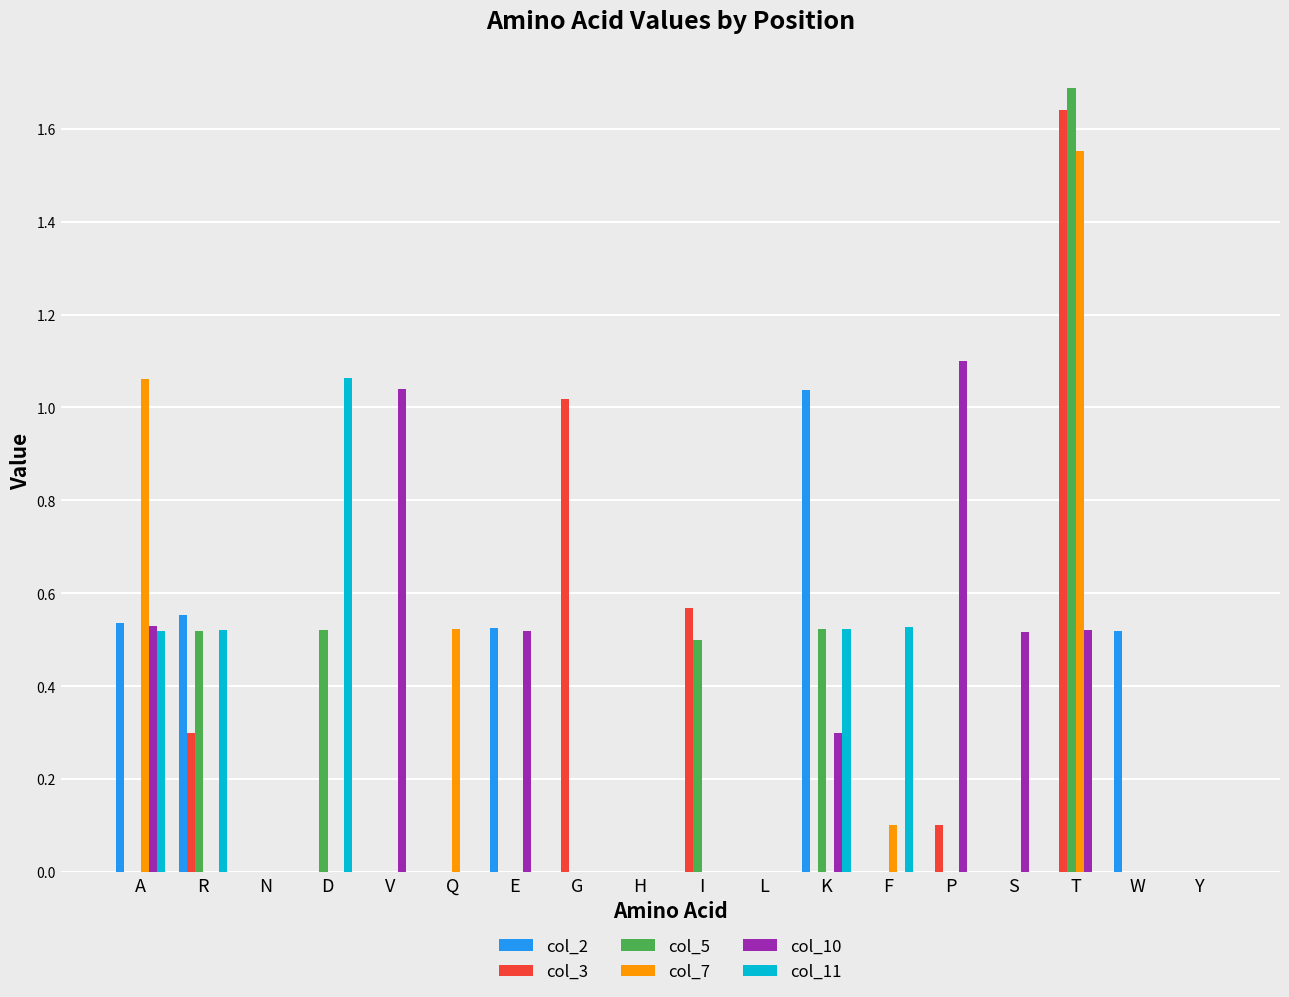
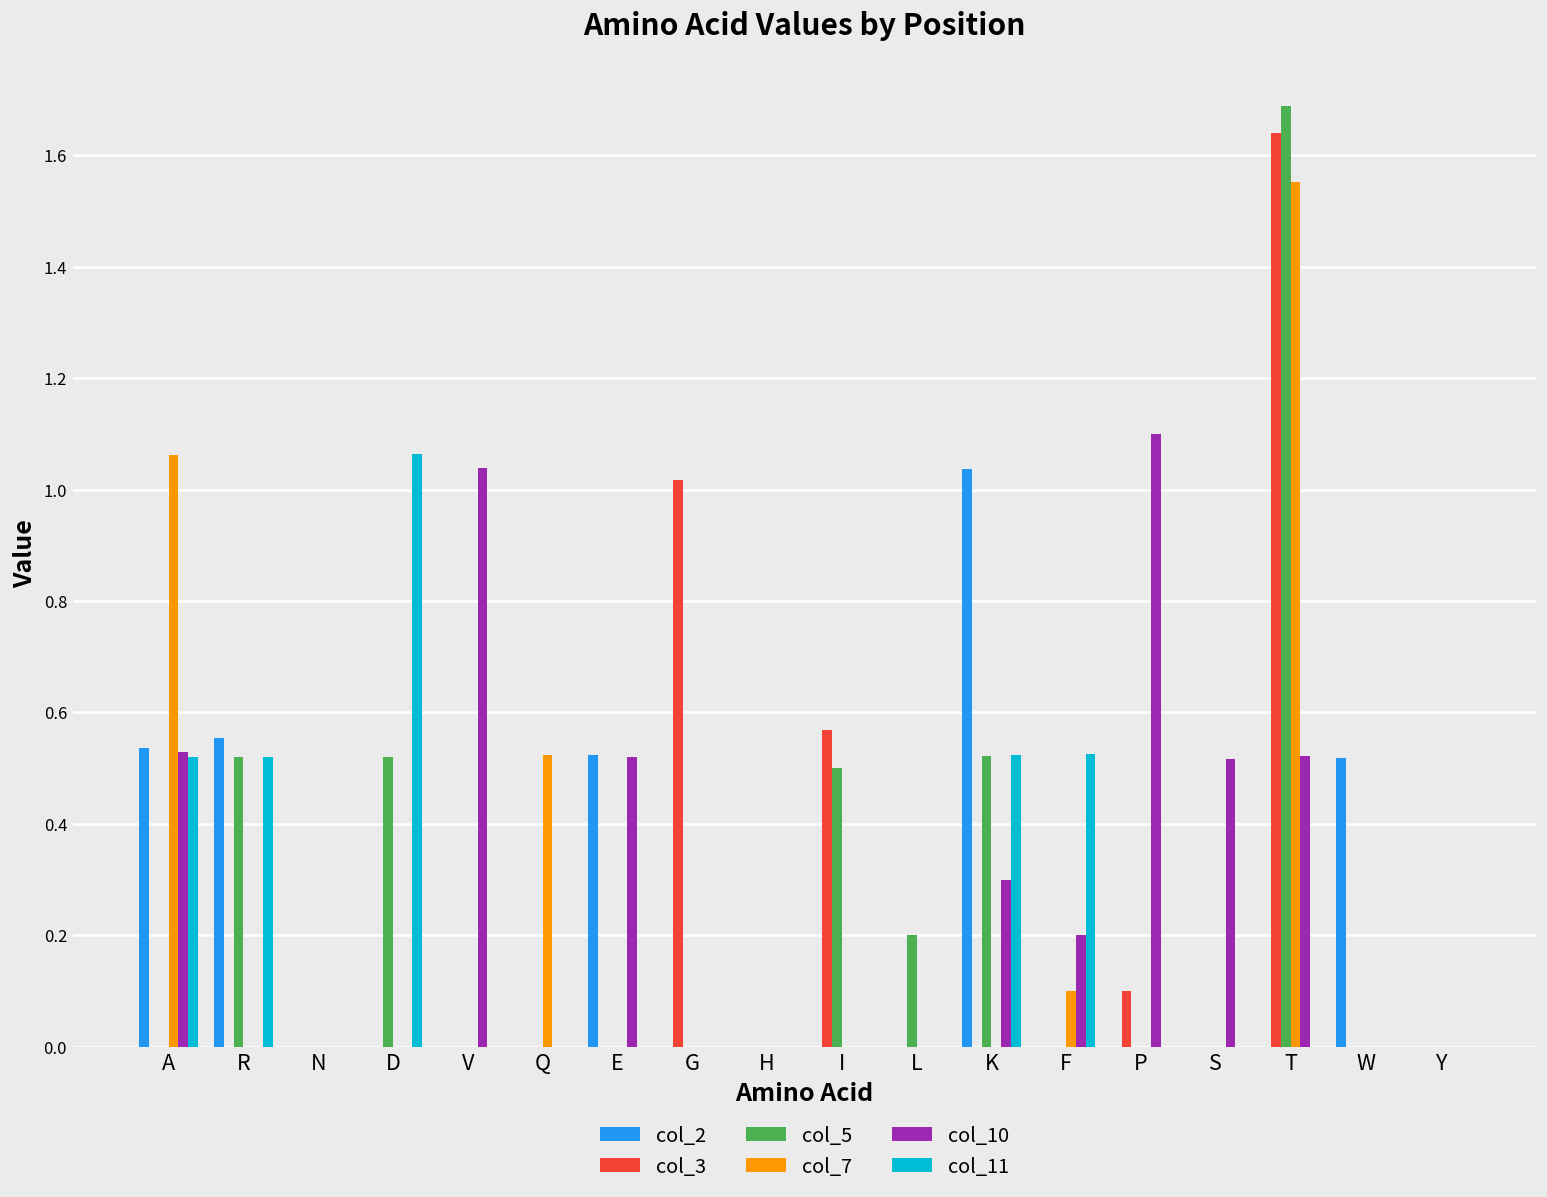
  {
    "col_3": {
      "A": 0.0,
-     "R": 0.3,
+     "R": 0.0,
      "N": 0.0,
      "D": 0.0,
      "V": 0.0,
      "Q": 0.0,
      "E": 0.0,
      "G": 1.02,
      "H": 0.0,
      "I": 0.57,
      "L": 0.0,
      "K": 0.0,
      "F": 0.0,
      "P": 0.1,
      "S": 0.0,
      "T": 1.64,
      "W": 0.0,
      "Y": 0.0
    },
    "col_5": {
      "A": 0.0,
      "R": 0.52,
      "N": 0.0,
      "D": 0.52,
      "V": 0.0,
      "Q": 0.0,
      "E": 0.0,
      "G": 0.0,
      "H": 0.0,
      "I": 0.5,
-     "L": 0.0,
+     "L": 0.2,
      "K": 0.52,
      "F": 0.0,
      "P": 0.0,
      "S": 0.0,
      "T": 1.69,
      "W": 0.0,
      "Y": 0.0
    },
    "col_7": {
      "A": 1.06,
      "R": 0.0,
      "N": 0.0,
      "D": 0.0,
      "V": 0.0,
      "Q": 0.52,
      "E": 0.0,
      "G": 0.0,
      "H": 0.0,
      "I": 0.0,
      "L": 0.0,
      "K": 0.0,
      "F": 0.1,
      "P": 0.0,
      "S": 0.0,
      "T": 1.55,
      "W": 0.0,
      "Y": 0.0
    },
    "col_10": {
      "A": 0.53,
      "R": 0.0,
      "N": 0.0,
      "D": 0.0,
      "V": 1.04,
      "Q": 0.0,
      "E": 0.52,
      "G": 0.0,
      "H": 0.0,
      "I": 0.0,
      "L": 0.0,
      "K": 0.3,
-     "F": 0.0,
+     "F": 0.2,
      "P": 1.1,
      "S": 0.52,
      "T": 0.52,
      "W": 0.0,
      "Y": 0.0
    }
  }
